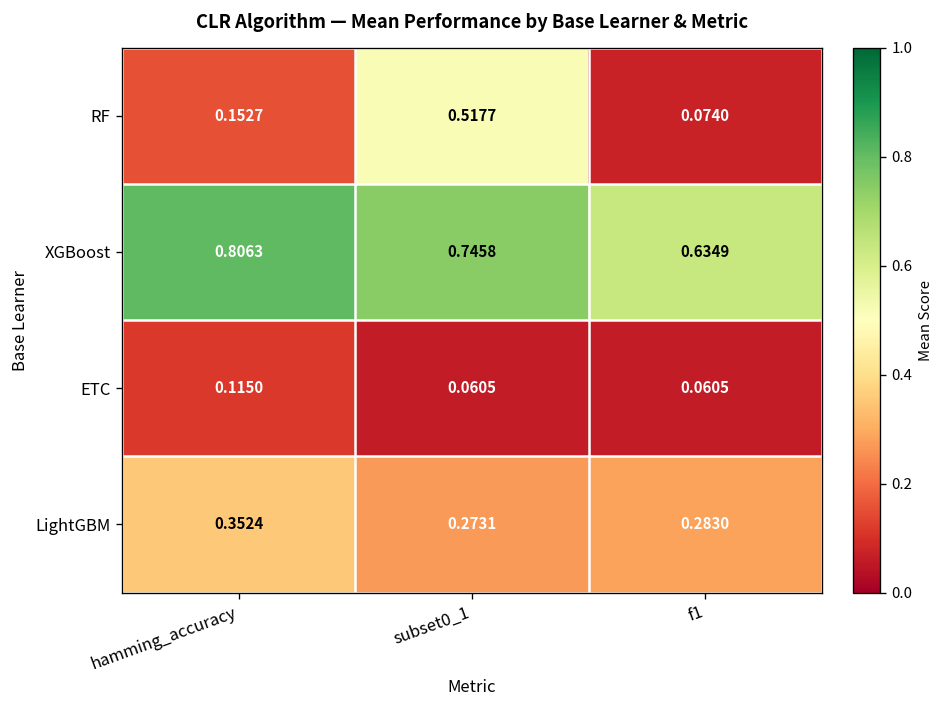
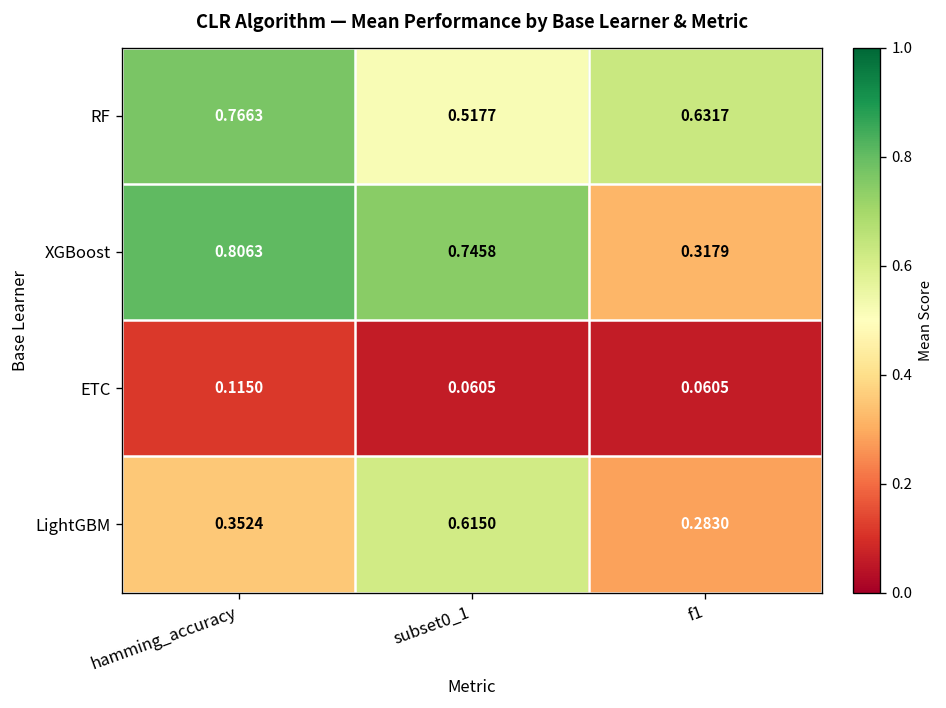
  {
    "RF": {
-     "hamming_accuracy": 0.1527,
+     "hamming_accuracy": 0.7663,
      "subset0_1": 0.5177,
-     "f1": 0.0740
+     "f1": 0.6317
    },
    "XGBoost": {
      "hamming_accuracy": 0.8063,
      "subset0_1": 0.7458,
-     "f1": 0.6349
+     "f1": 0.3179
    },
    "ETC": {
      "hamming_accuracy": 0.1150,
      "subset0_1": 0.0605,
      "f1": 0.0605
    },
    "LightGBM": {
      "hamming_accuracy": 0.3524,
-     "subset0_1": 0.2731,
+     "subset0_1": 0.6150,
      "f1": 0.2830
    }
  }
